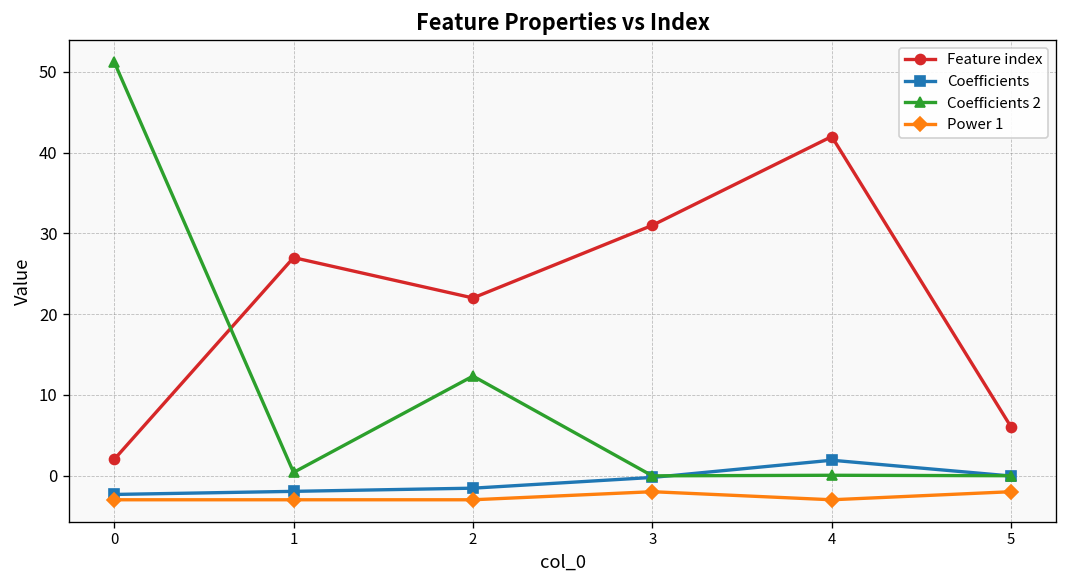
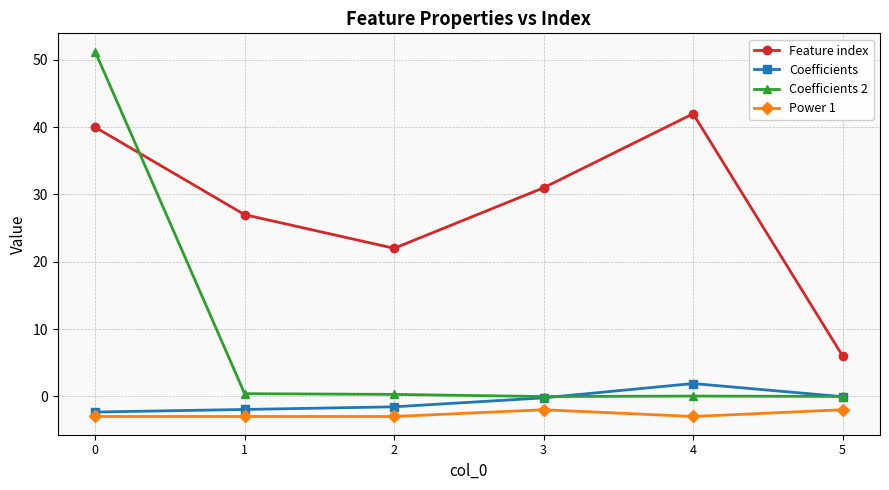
  {
    "Feature index": {
-     "0": 2,
+     "0": 40,
      "1": 27,
      "2": 22,
      "3": 31,
      "4": 42,
      "5": 6
    },
    "Coefficients": {
      "0": -2,
      "1": -2,
      "2": -2,
      "4": 2
    },
    "Coefficients 2": {
      "0": 51,
      "1": 0,
-     "2": 12,
+     "2": 0,
      "4": 0
    },
    "Power 1": {
      "0": -3,
      "1": -3,
      "2": -3,
      "3": -2,
      "4": -3,
      "5": -2
    }
  }
